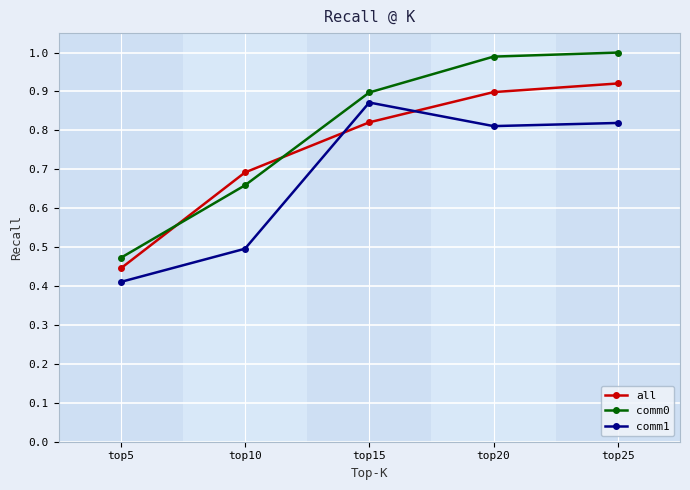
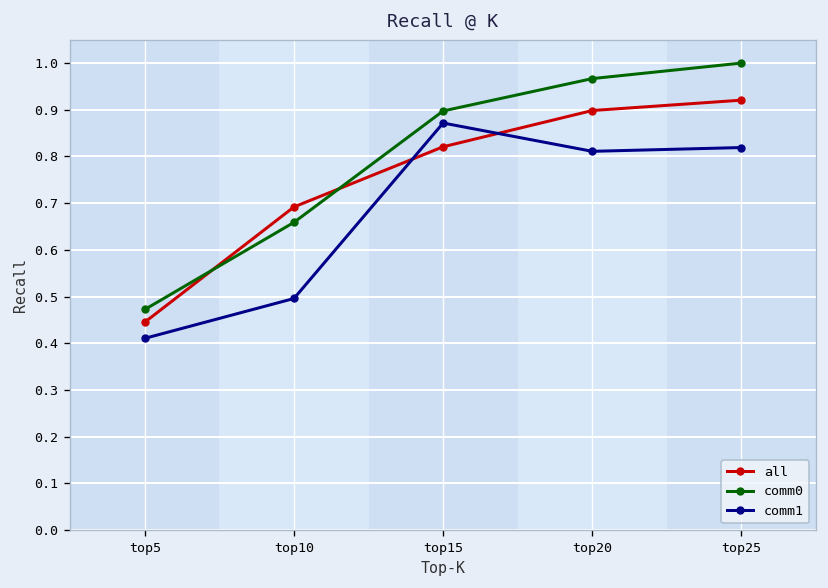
  {
    "all": {
      "top5": 0.45,
      "top10": 0.69,
      "top15": 0.82,
      "top20": 0.90,
      "top25": 0.92
    },
    "comm0": {
      "top5": 0.47,
      "top10": 0.66,
      "top15": 0.90,
-     "top20": 0.99,
+     "top20": 0.97,
      "top25": 1.00
    },
    "comm1": {
      "top5": 0.41,
      "top10": 0.50,
      "top15": 0.87,
      "top20": 0.81,
      "top25": 0.82
    }
  }
